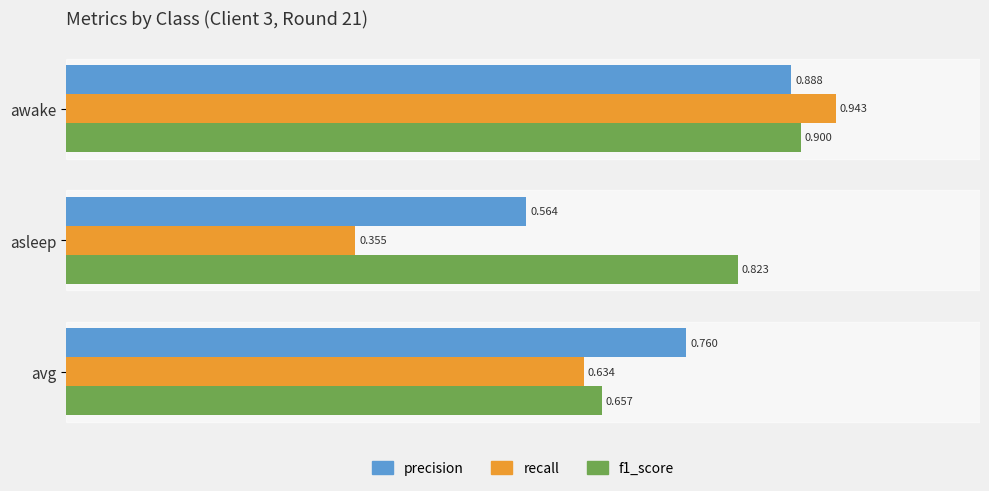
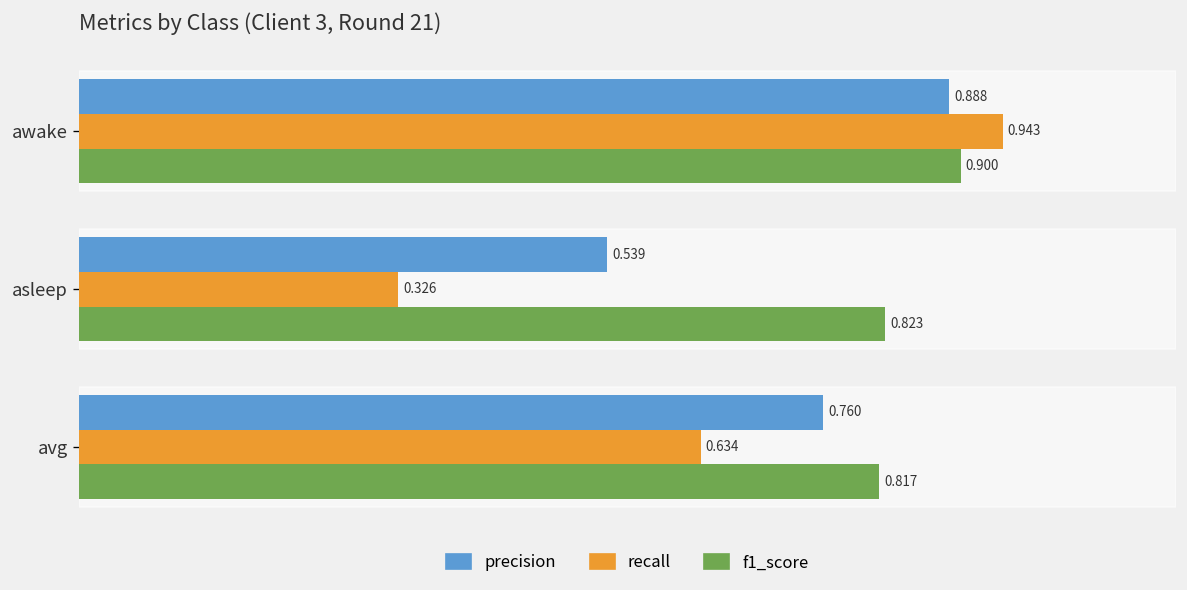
  {
    "precision": {
      "awake": 0.888,
-     "asleep": 0.564,
+     "asleep": 0.539,
      "avg": 0.760
    },
    "recall": {
      "awake": 0.943,
-     "asleep": 0.355,
+     "asleep": 0.326,
      "avg": 0.634
    },
    "f1_score": {
      "awake": 0.900,
      "asleep": 0.823,
-     "avg": 0.657
+     "avg": 0.817
    }
  }
